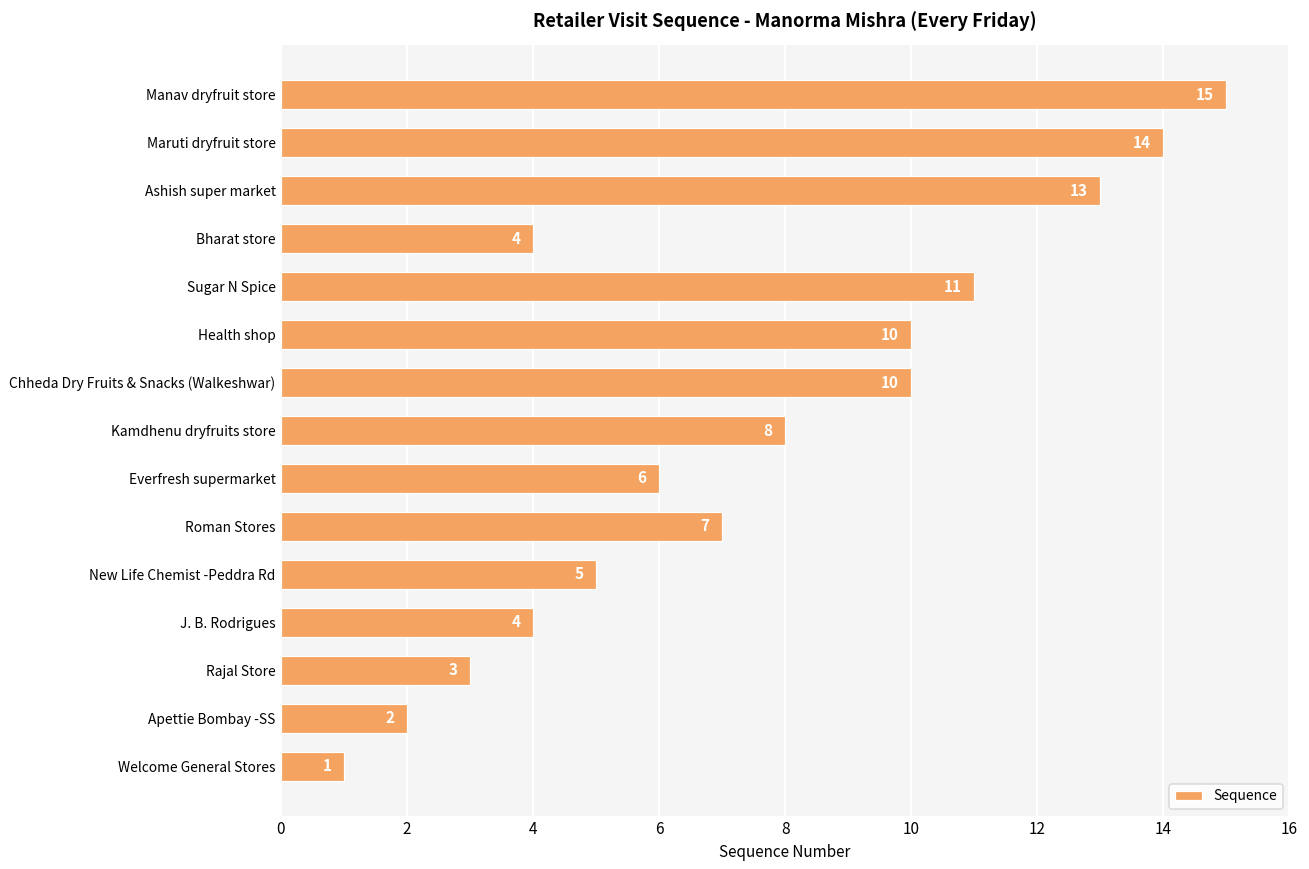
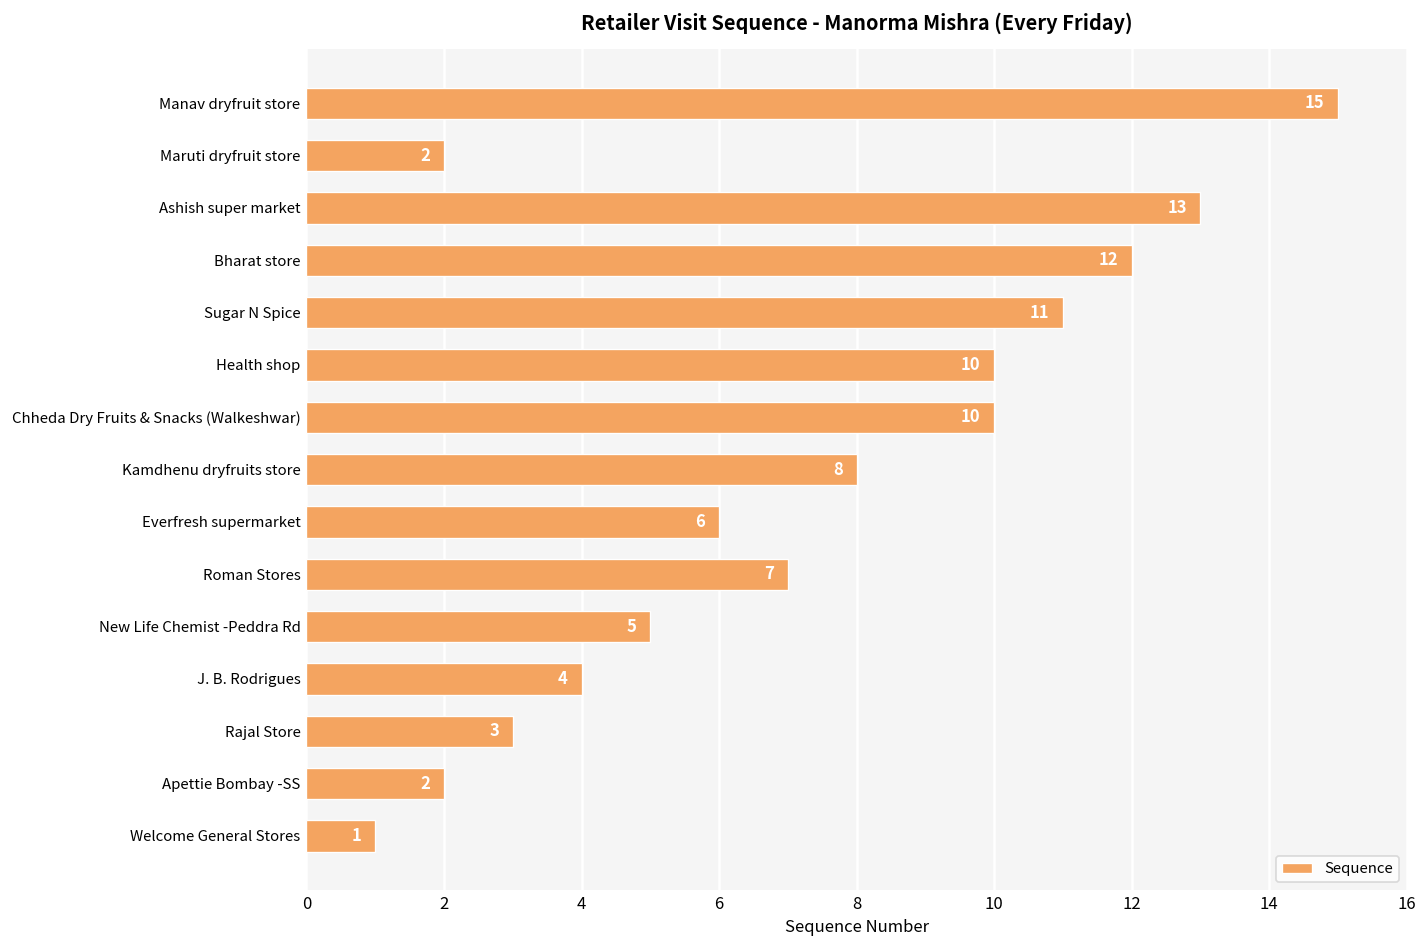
  {
    "Manav dryfruit store": 15,
-   "Maruti dryfruit store": 14,
+   "Maruti dryfruit store": 2,
    "Ashish super market": 13,
-   "Bharat store": 4,
+   "Bharat store": 12,
    "Sugar N Spice": 11,
    "Health shop": 10,
    "Chheda Dry Fruits & Snacks (Walkeshwar)": 10,
    "Kamdhenu dryfruits store": 8,
    "Everfresh supermarket": 6,
    "Roman Stores": 7,
    "New Life Chemist -Peddra Rd": 5,
    "J. B. Rodrigues": 4,
    "Rajal Store": 3,
    "Apettie Bombay -SS": 2,
    "Welcome General Stores": 1
  }
